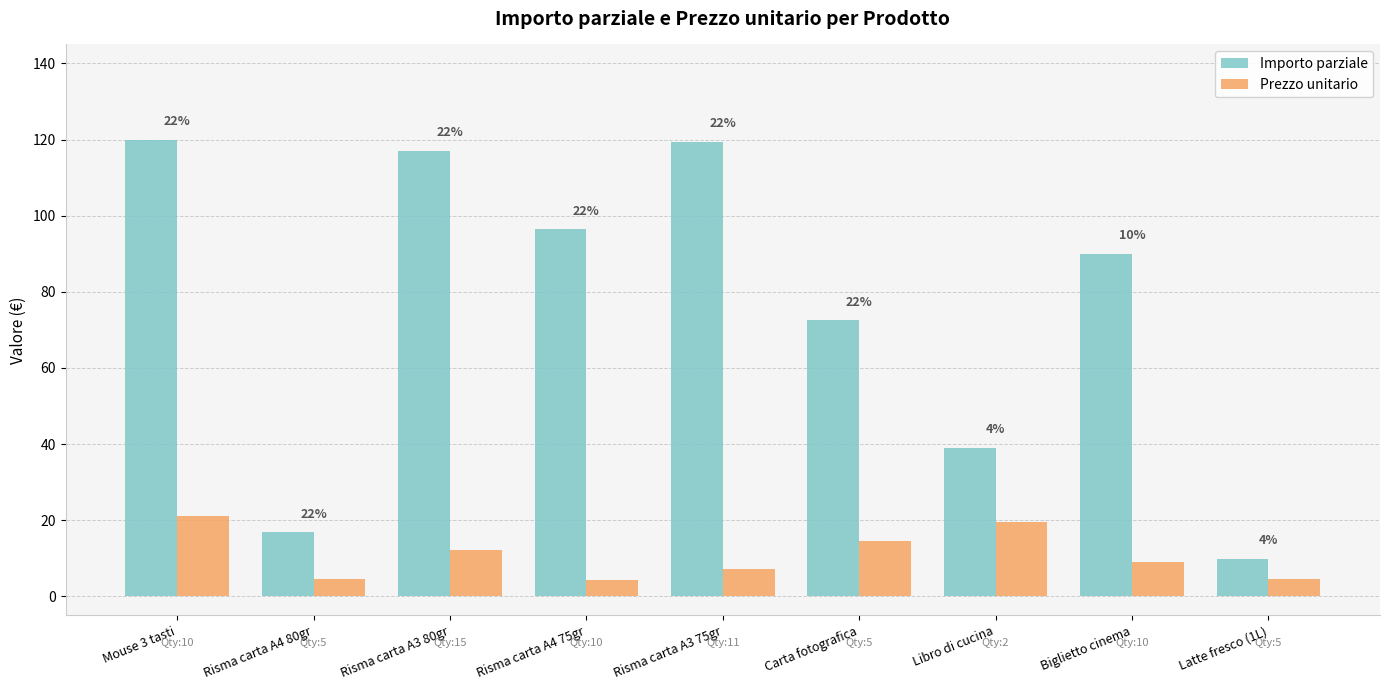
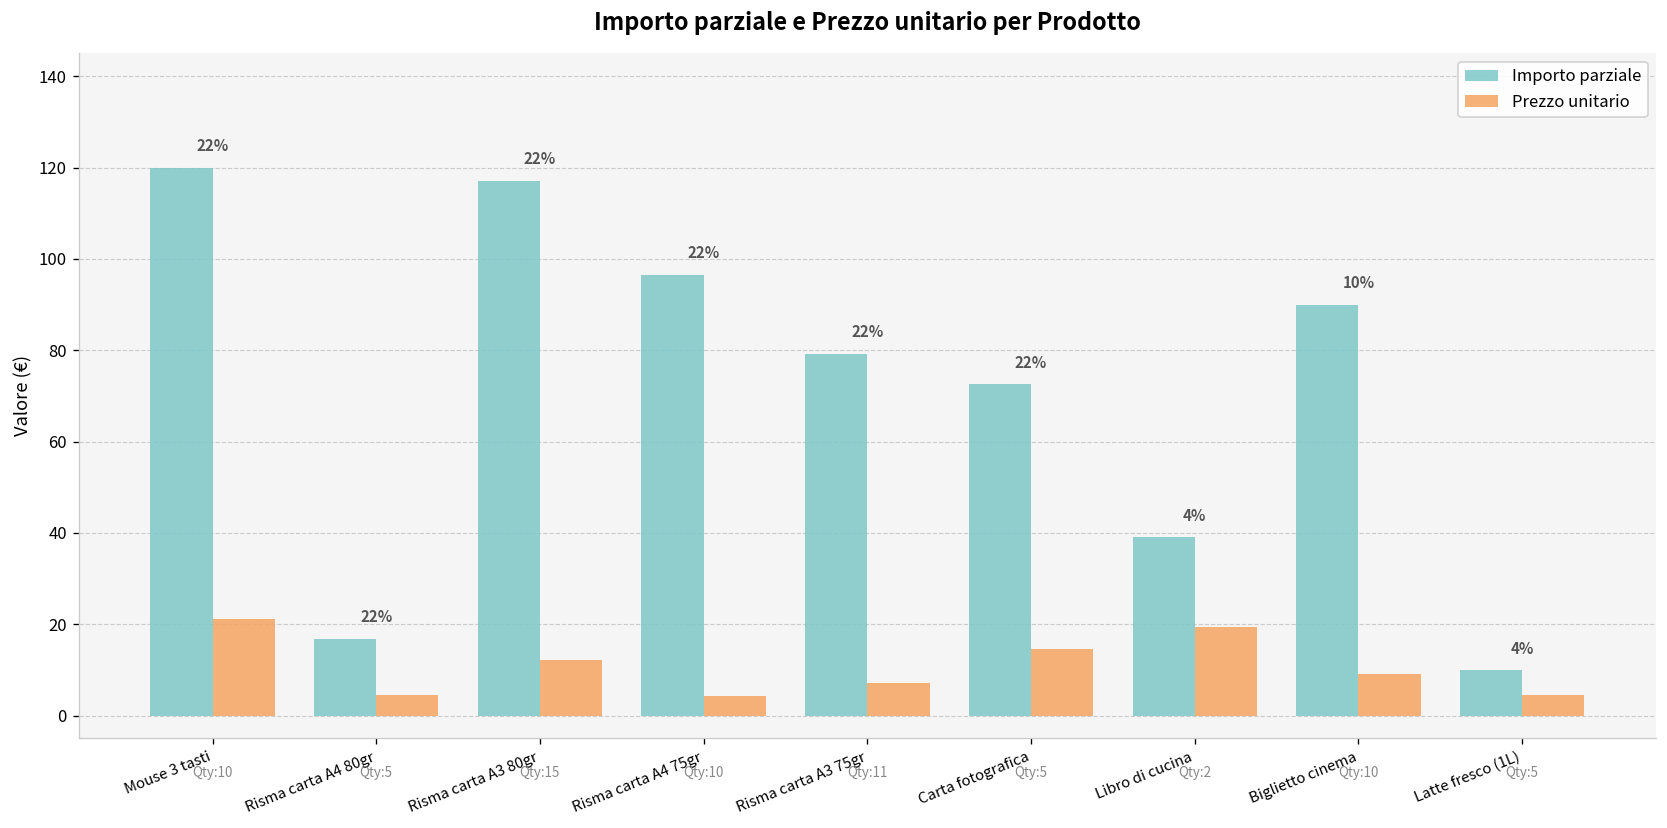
  {
    "Importo parziale": {
-     "Risma carta A3 75gr": 119
+     "Risma carta A3 75gr": 79
    },
    "Prezzo unitario": {
      "Mouse 3 tasti": 21,
      "Risma carta A4 80gr": 5,
      "Risma carta A3 80gr": 12,
      "Risma carta A4 75gr": 4,
      "Risma carta A3 75gr": 7,
      "Carta fotografica": 15,
      "Libro di cucina": 20,
      "Biglietto cinema": 9,
      "Latte fresco (1L)": 5
    }
  }
